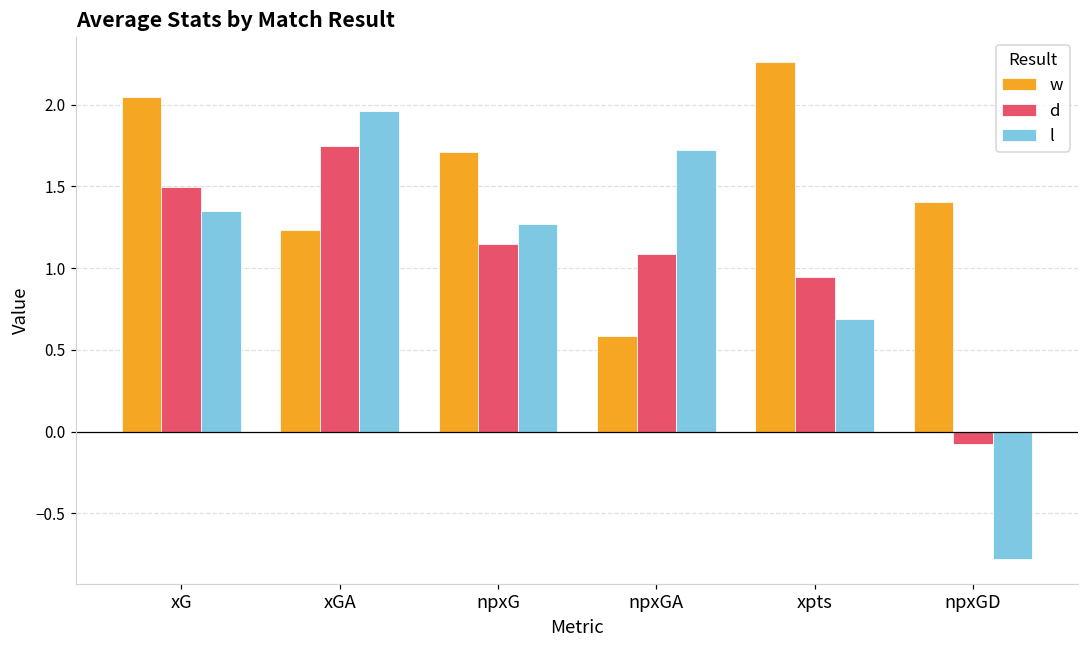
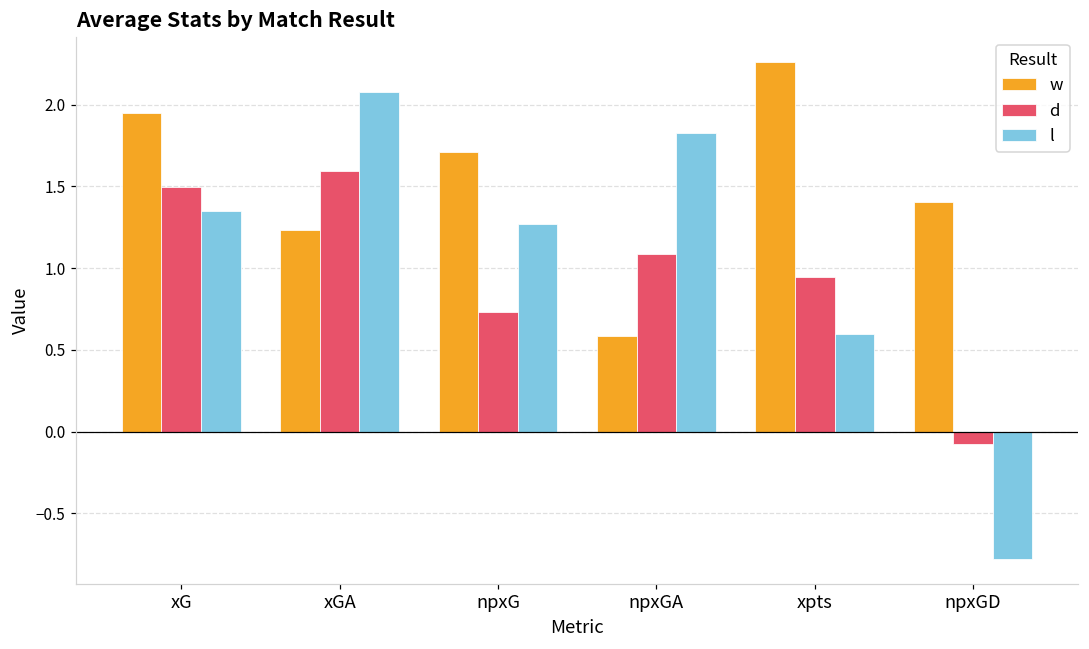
  {
    "w": {
-     "xG": 2.05,
+     "xG": 1.95,
      "xGA": 1.24,
      "npxG": 1.71,
      "npxGA": 0.58,
      "xpts": 2.26,
      "npxGD": 1.40
    },
    "d": {
      "xG": 1.50,
-     "xGA": 1.75,
-     "npxG": 1.15,
+     "xGA": 1.60,
+     "npxG": 0.73,
      "npxGA": 1.09,
      "xpts": 0.95,
      "npxGD": -0.07
    },
    "l": {
      "xG": 1.35,
-     "xGA": 1.96,
+     "xGA": 2.08,
      "npxG": 1.27,
-     "npxGA": 1.73,
-     "xpts": 0.69,
+     "npxGA": 1.82,
+     "xpts": 0.60,
      "npxGD": -0.78
    }
  }
